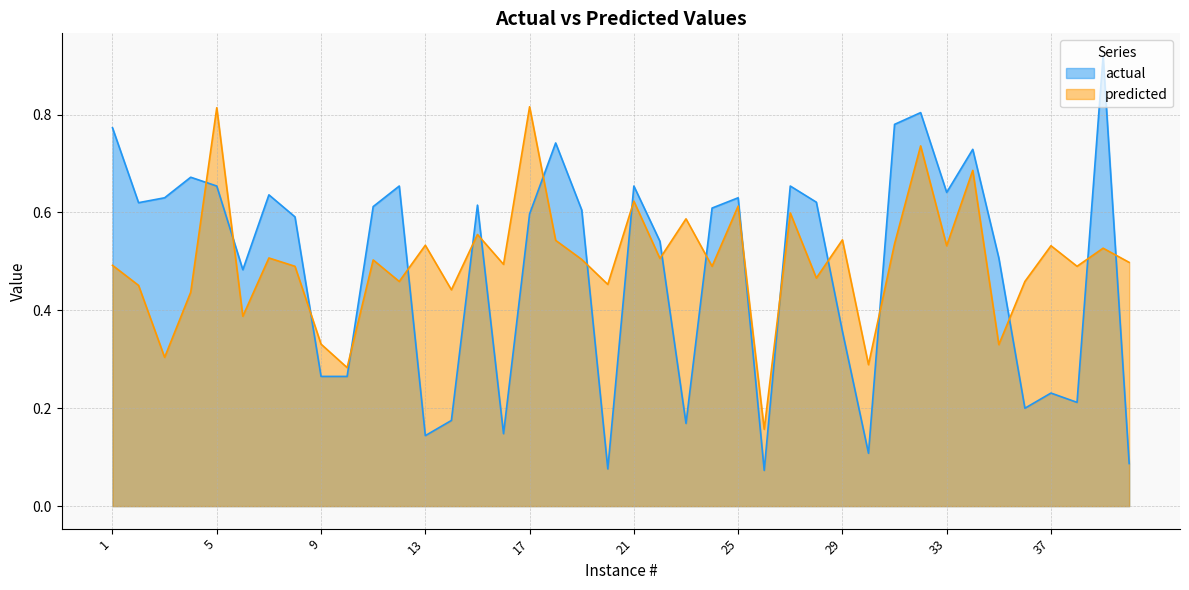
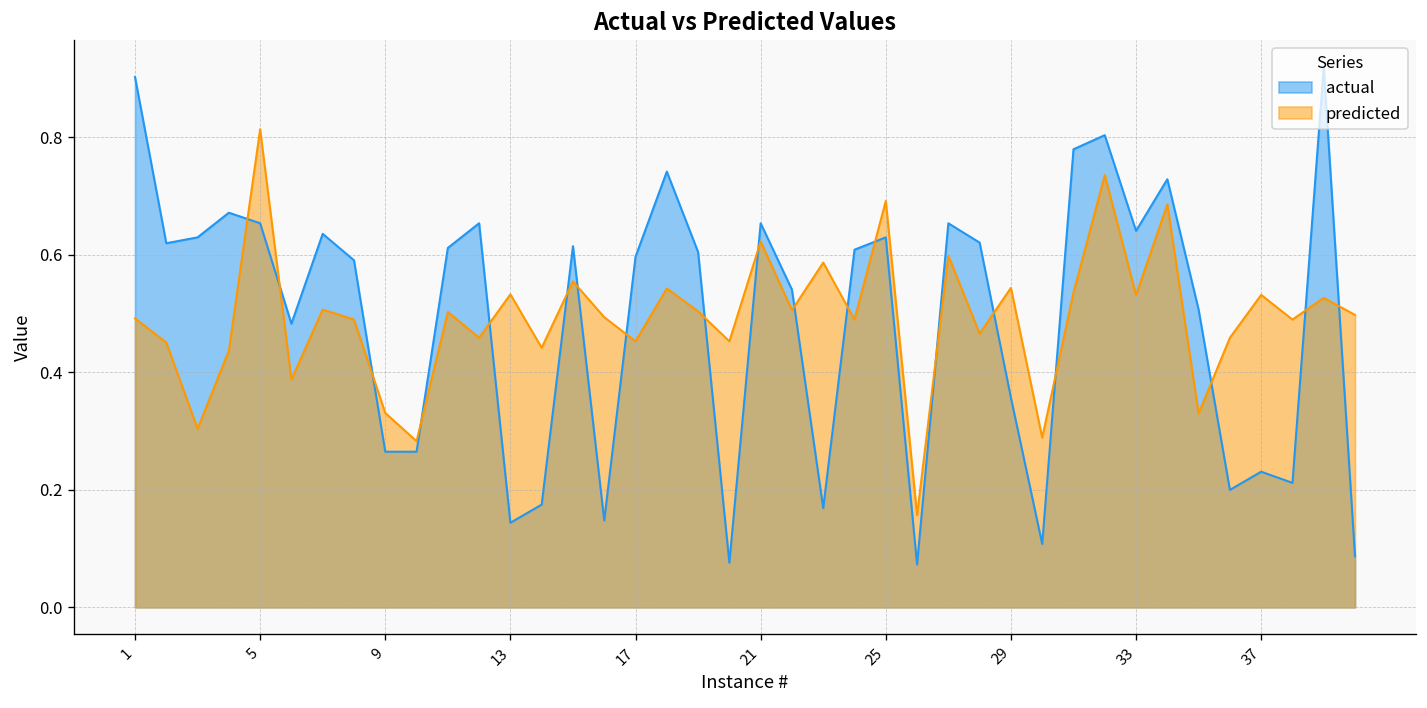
  {
    "actual": {
-     "1": 0.77,
+     "1": 0.90,
      "5": 0.65,
      "9": 0.27,
      "13": 0.14,
      "17": 0.60,
      "21": 0.65,
      "25": 0.63,
      "29": 0.36,
      "33": 0.64,
      "37": 0.23
    },
    "predicted": {
      "1": 0.49,
      "5": 0.81,
      "9": 0.33,
      "13": 0.53,
-     "17": 0.82,
+     "17": 0.45,
      "21": 0.62,
-     "25": 0.61,
+     "25": 0.69,
      "29": 0.54,
      "33": 0.53,
      "37": 0.53
    }
  }
